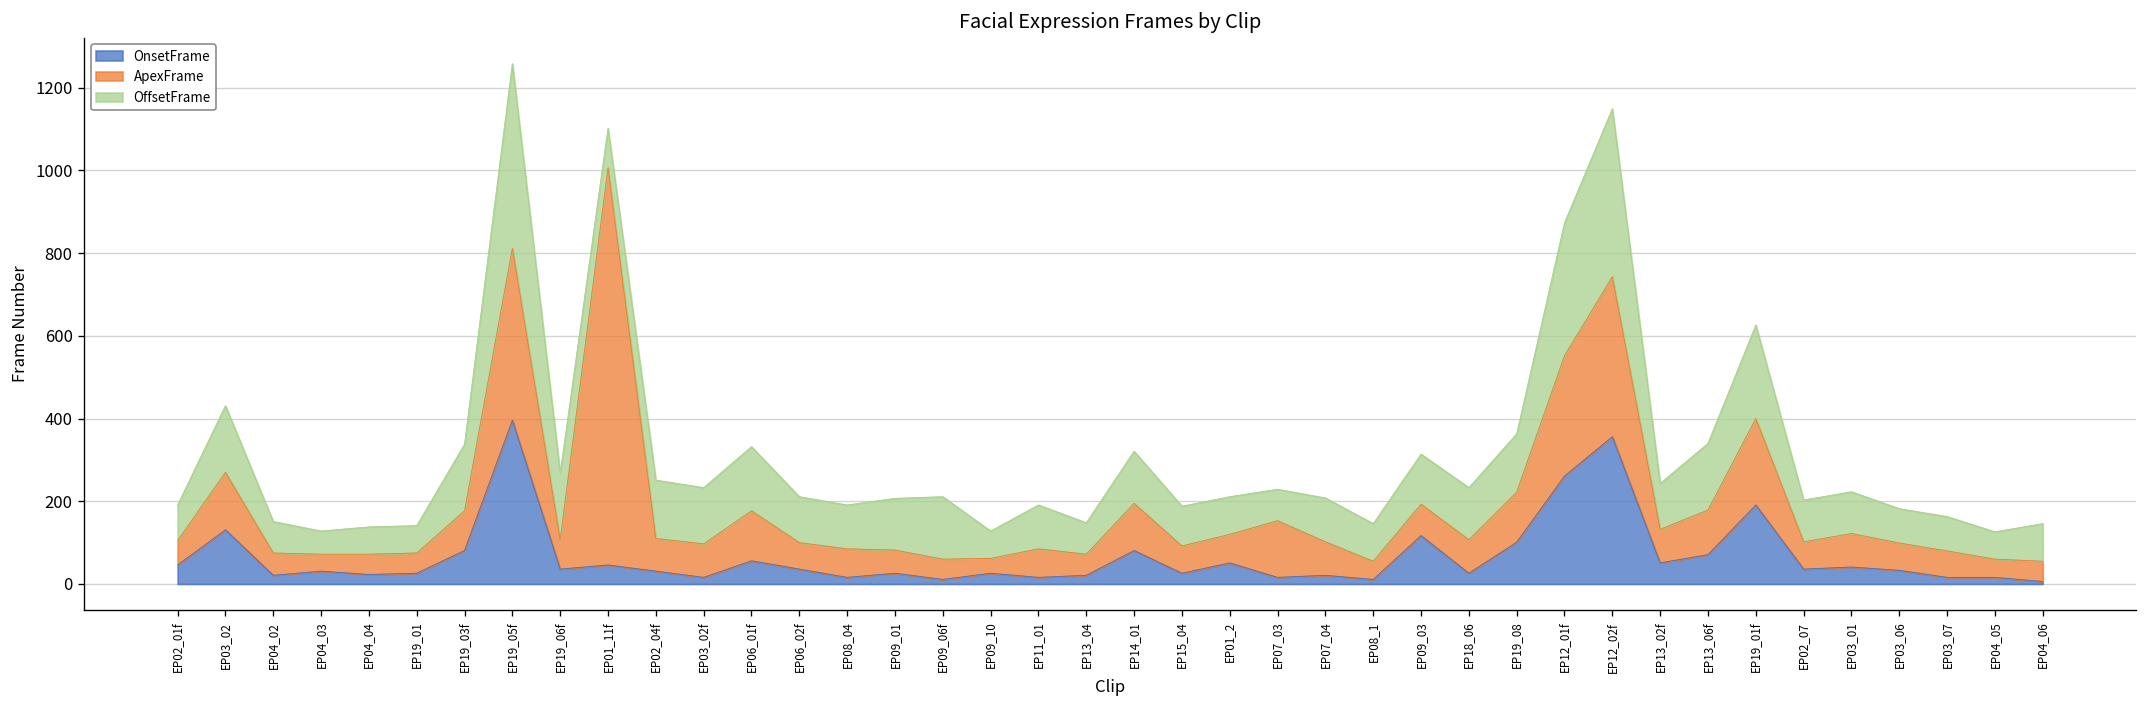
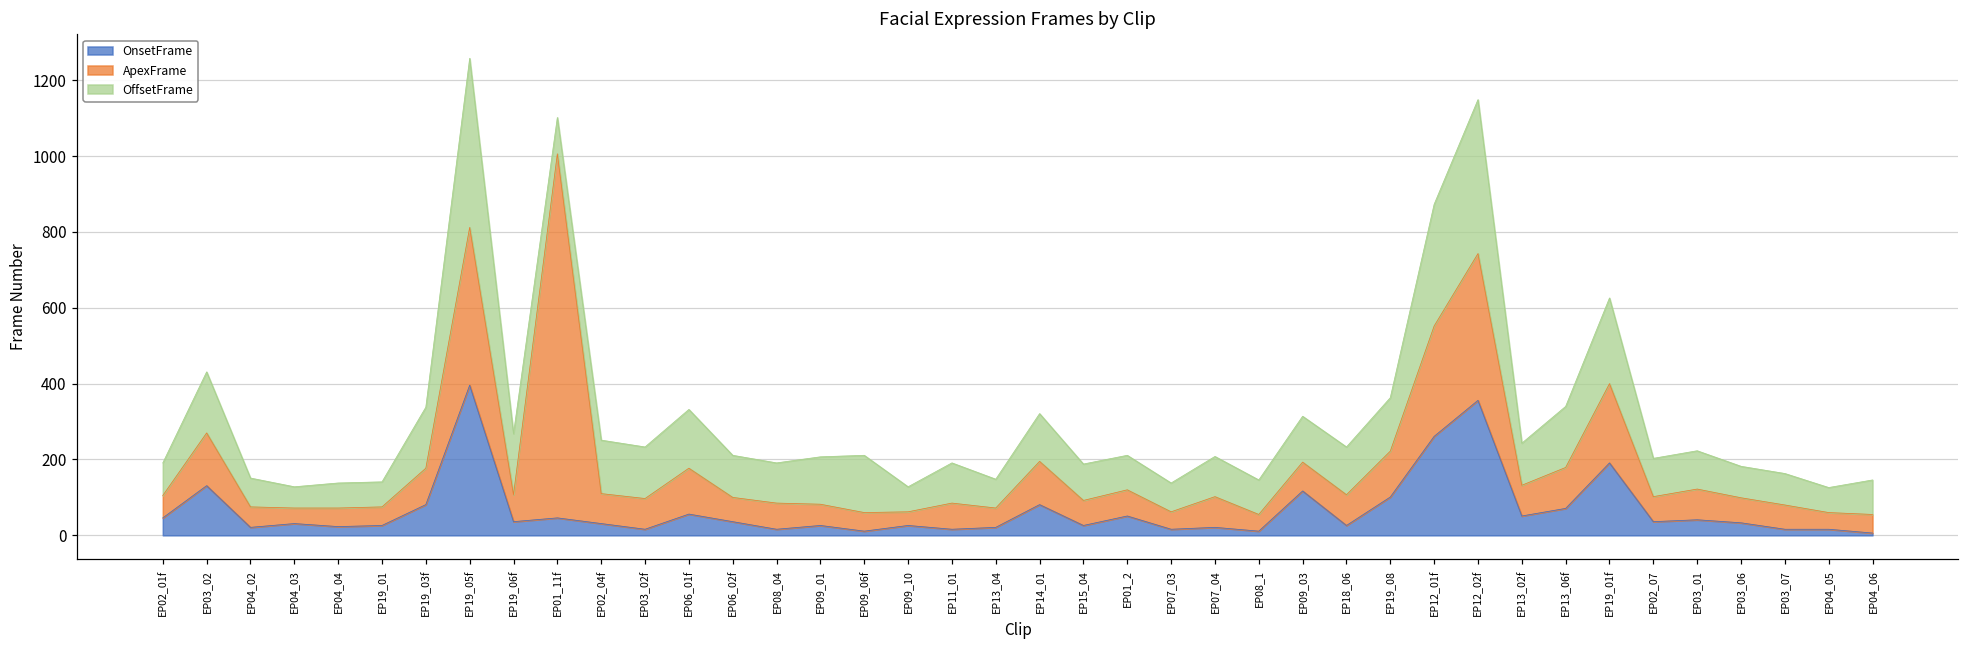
  {
    "OnsetFrame": {
      "EP02_01f": 50,
      "EP03_02": 130,
      "EP04_02": 20,
      "EP04_03": 30,
      "EP04_04": 20,
      "EP19_01": 30,
      "EP19_03f": 80,
      "EP19_05f": 400,
      "EP19_06f": 40,
      "EP01_11f": 50,
      "EP02_04f": 30,
      "EP03_02f": 20,
      "EP06_01f": 60,
      "EP06_02f": 40,
      "EP08_04": 20,
      "EP09_01": 30,
      "EP09_06f": 10,
      "EP09_10": 30,
      "EP11_01": 20,
      "EP13_04": 20,
      "EP14_01": 80,
      "EP15_04": 30,
      "EP01_2": 50,
      "EP07_03": 20,
      "EP07_04": 20,
      "EP08_1": 10,
      "EP09_03": 120,
      "EP18_06": 30,
      "EP19_08": 100,
      "EP12_01f": 260,
      "EP12_02f": 360,
      "EP13_02f": 50,
      "EP13_06f": 70,
      "EP19_01f": 190,
      "EP02_07": 40,
      "EP03_01": 40,
      "EP03_06": 30,
      "EP03_07": 20,
      "EP04_05": 20,
      "EP04_06": 10
    },
    "ApexFrame": {
      "EP02_01f": 60,
      "EP03_02": 140,
      "EP04_02": 50,
      "EP04_03": 40,
      "EP04_04": 50,
      "EP19_01": 50,
      "EP19_03f": 100,
      "EP19_05f": 420,
      "EP19_06f": 70,
      "EP01_11f": 960,
      "EP02_04f": 80,
      "EP03_02f": 80,
      "EP06_01f": 120,
      "EP06_02f": 60,
      "EP08_04": 70,
      "EP09_01": 60,
      "EP09_06f": 50,
      "EP09_10": 40,
      "EP11_01": 70,
      "EP13_04": 50,
      "EP14_01": 110,
      "EP15_04": 70,
      "EP01_2": 70,
-     "EP07_03": 140,
+     "EP07_03": 50,
      "EP07_04": 80,
      "EP08_1": 40,
      "EP09_03": 80,
      "EP18_06": 80,
      "EP19_08": 120,
      "EP12_01f": 290,
      "EP12_02f": 390,
      "EP13_02f": 80,
      "EP13_06f": 110,
      "EP19_01f": 210,
      "EP02_07": 70,
      "EP03_01": 80,
      "EP03_06": 70,
      "EP03_07": 60,
      "EP04_05": 40,
      "EP04_06": 50
    },
    "OffsetFrame": {
      "EP02_01f": 90,
      "EP03_02": 160,
      "EP04_02": 80,
      "EP04_03": 60,
      "EP04_04": 70,
      "EP19_01": 70,
      "EP19_03f": 160,
      "EP19_05f": 450,
      "EP19_06f": 160,
      "EP01_11f": 100,
      "EP02_04f": 140,
      "EP03_02f": 140,
      "EP06_01f": 160,
      "EP06_02f": 110,
      "EP08_04": 110,
      "EP09_01": 130,
      "EP09_06f": 150,
      "EP09_10": 70,
      "EP11_01": 110,
      "EP13_04": 80,
      "EP14_01": 130,
      "EP15_04": 100,
      "EP01_2": 90,
      "EP07_03": 80,
      "EP07_04": 110,
      "EP08_1": 90,
      "EP09_03": 120,
      "EP18_06": 130,
      "EP19_08": 140,
      "EP12_01f": 320,
      "EP12_02f": 410,
      "EP13_02f": 110,
      "EP13_06f": 160,
      "EP19_01f": 230,
      "EP02_07": 100,
      "EP03_01": 100,
      "EP03_06": 80,
      "EP03_07": 80,
      "EP04_05": 70,
      "EP04_06": 90
    }
  }
